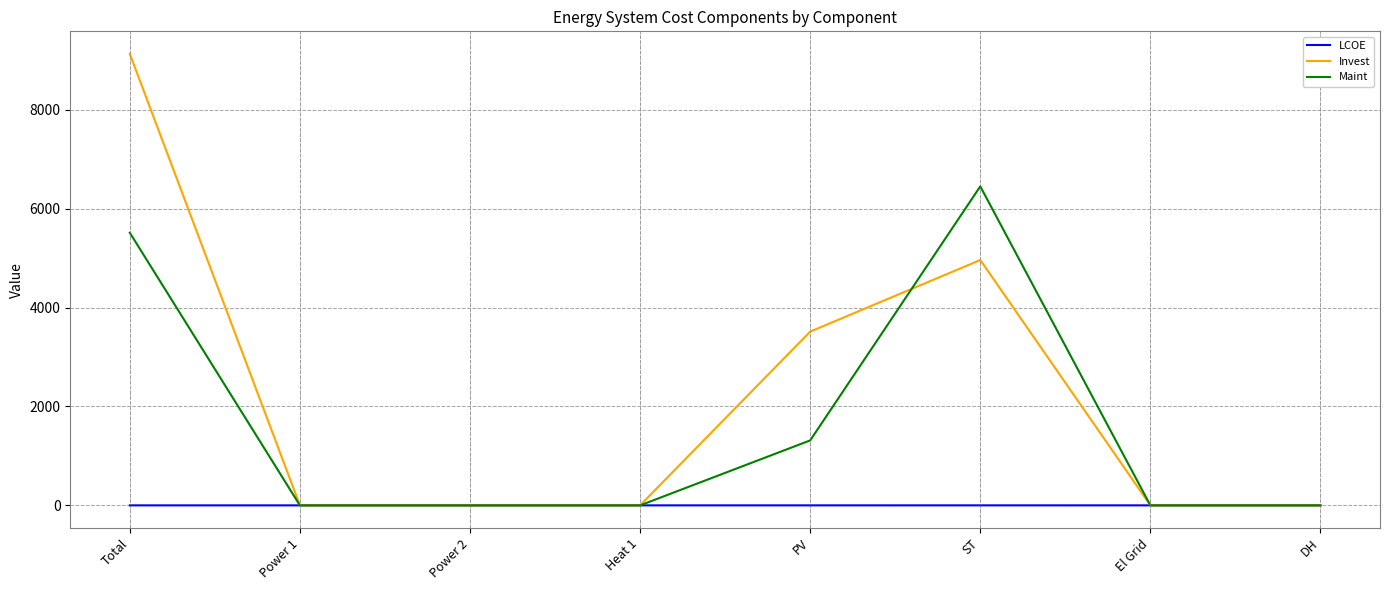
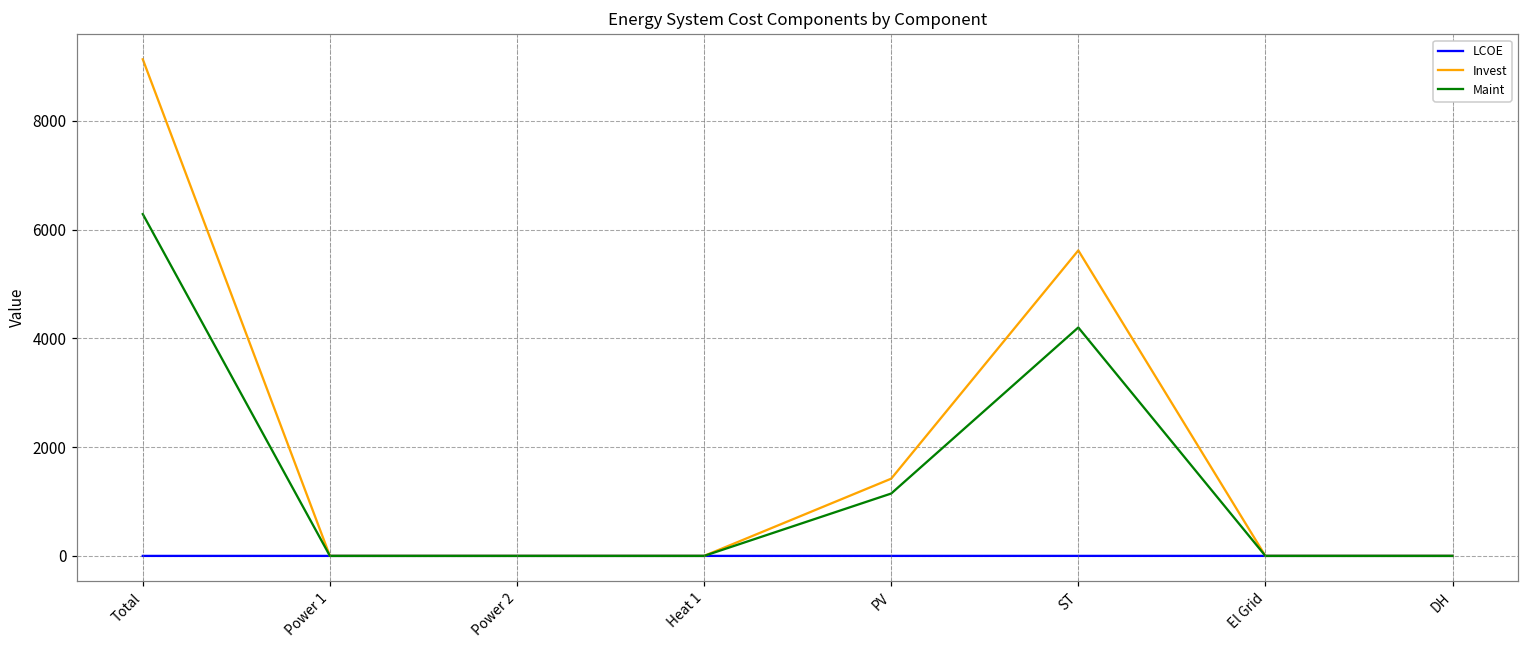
  {
    "LCOE": {
      "Total": 0,
      "PV": 0,
      "ST": 0
    },
    "Invest": {
      "Total": 9100,
-     "PV": 3500,
-     "ST": 5000
+     "PV": 1400,
+     "ST": 5600
    },
    "Maint": {
-     "Total": 5500,
-     "PV": 1300,
-     "ST": 6500
+     "Total": 6300,
+     "PV": 1100,
+     "ST": 4200
    }
  }
